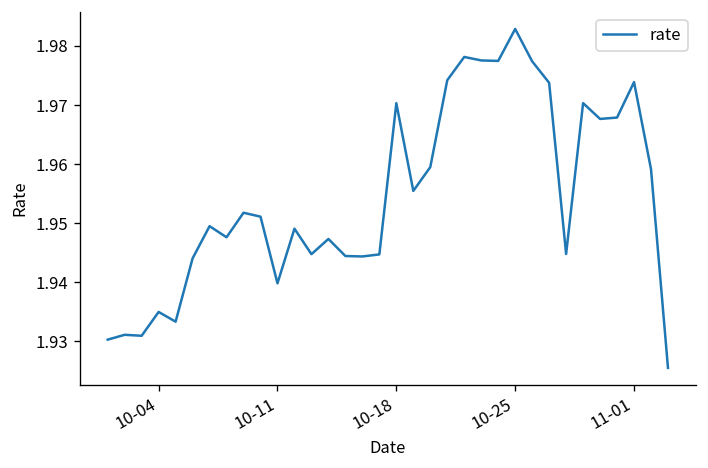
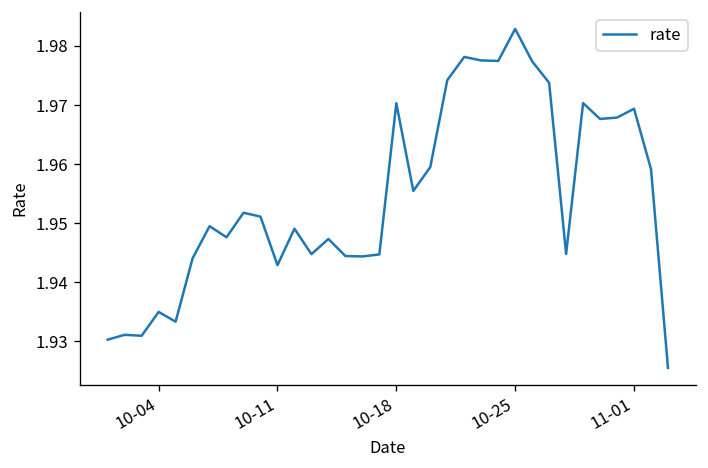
  {
    "10-04": 1.935,
-   "10-11": 1.940,
+   "10-11": 1.943,
    "10-18": 1.970,
    "10-25": 1.983,
-   "11-01": 1.974
+   "11-01": 1.969
  }
